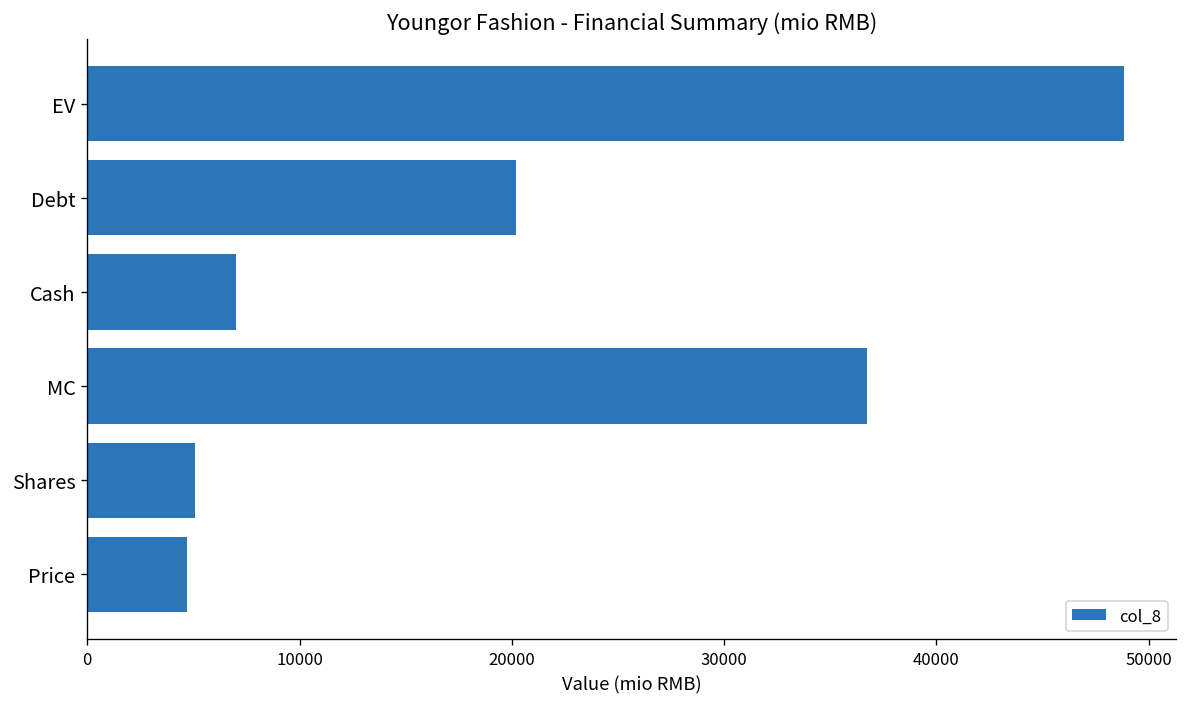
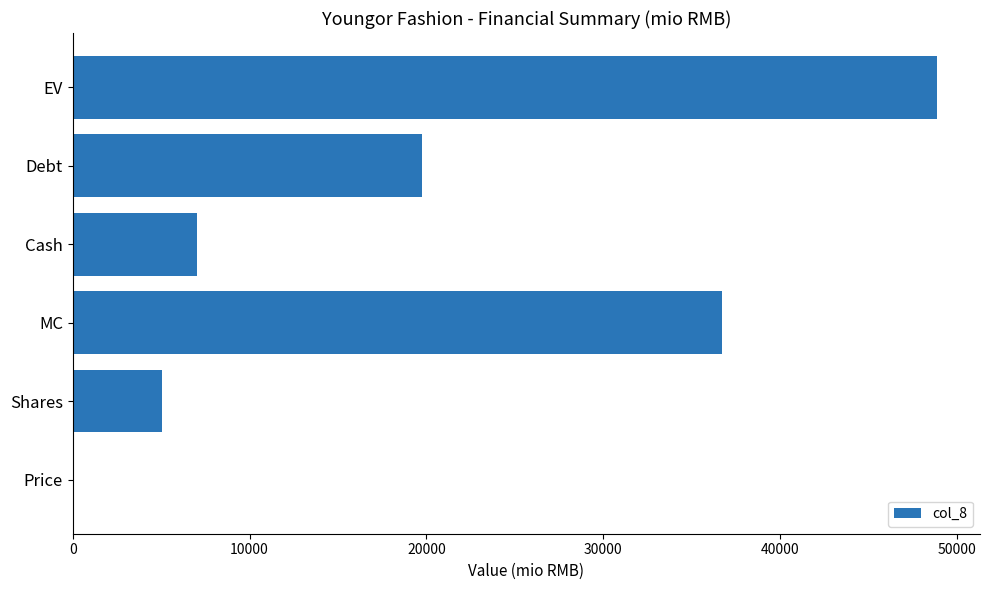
  {
    "EV": 48900,
-   "Debt": 20200,
+   "Debt": 19700,
    "Cash": 7000,
    "MC": 36700,
    "Shares": 5100,
-   "Price": 4700
+   "Price": 0
  }
